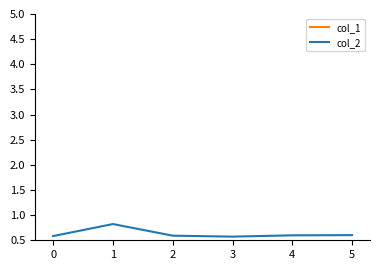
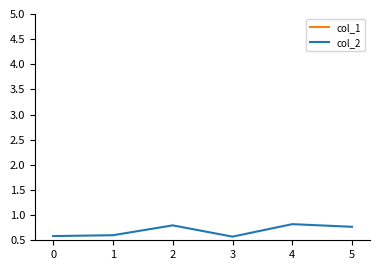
  {
    "col_2": {
      "0": 0.6,
-     "1": 0.8,
-     "2": 0.6,
+     "1": 0.6,
+     "2": 0.8,
      "3": 0.6,
-     "4": 0.6,
-     "5": 0.6
+     "4": 0.8,
+     "5": 0.8
    }
  }
